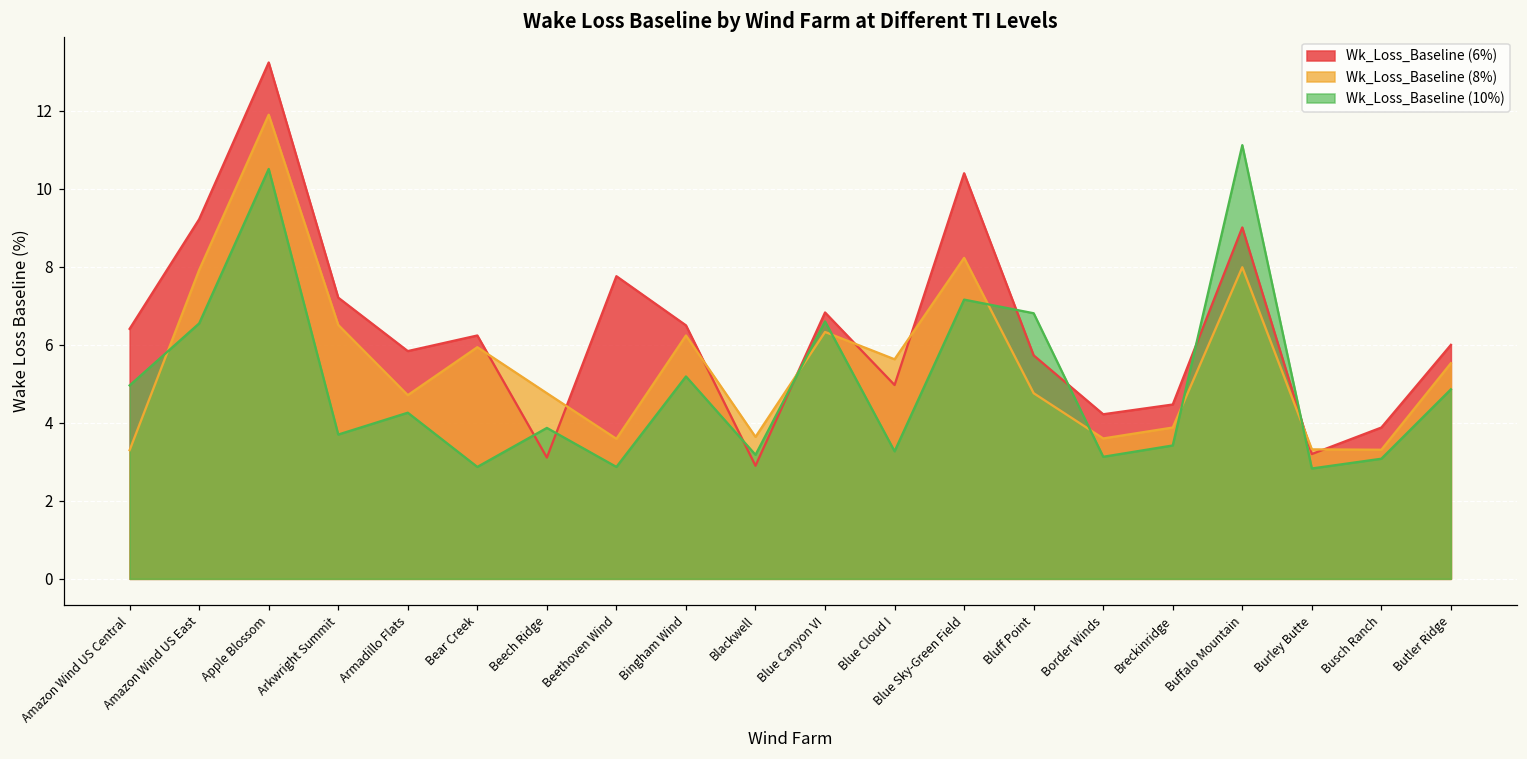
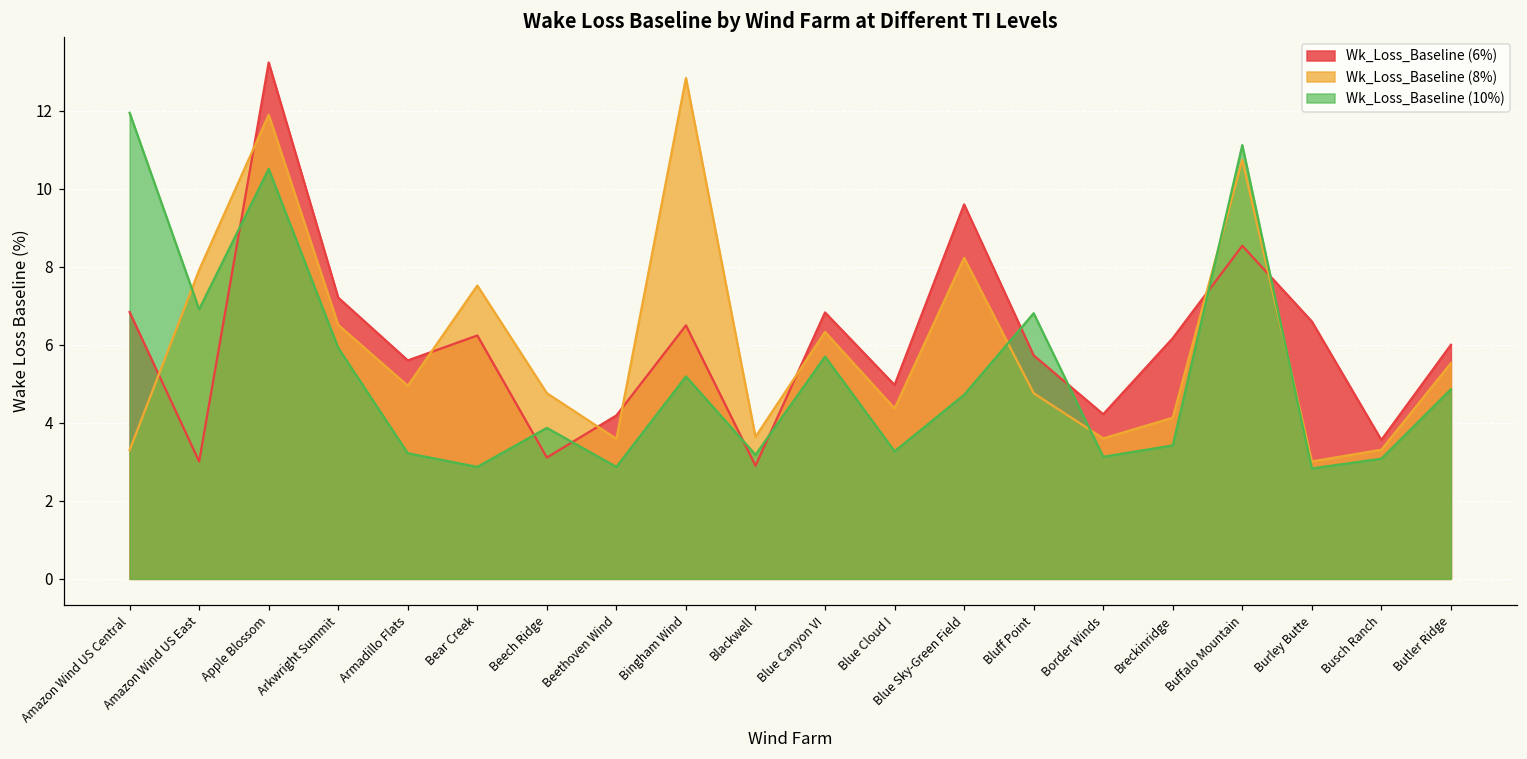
  {
    "Wk_Loss_Baseline (6%)": {
-     "Amazon Wind US Central": 6.4,
-     "Amazon Wind US East": 9.2,
+     "Amazon Wind US Central": 6.8,
+     "Amazon Wind US East": 3.0,
      "Apple Blossom": 13.2,
      "Arkwright Summit": 7.2,
-     "Armadillo Flats": 5.8,
+     "Armadillo Flats": 5.6,
      "Bear Creek": 6.2,
      "Beech Ridge": 3.1,
-     "Beethoven Wind": 7.8,
+     "Beethoven Wind": 4.2,
      "Bingham Wind": 6.5,
      "Blackwell": 2.9,
      "Blue Canyon VI": 6.8,
      "Blue Cloud I": 5.0,
-     "Blue Sky-Green Field": 10.4,
+     "Blue Sky-Green Field": 9.6,
      "Bluff Point": 5.7,
      "Border Winds": 4.2,
-     "Breckinridge": 4.5,
-     "Buffalo Mountain": 9.0,
-     "Burley Butte": 3.2,
-     "Busch Ranch": 3.9,
+     "Breckinridge": 6.2,
+     "Buffalo Mountain": 8.5,
+     "Burley Butte": 6.6,
+     "Busch Ranch": 3.6,
      "Butler Ridge": 6.0
    },
    "Wk_Loss_Baseline (8%)": {
      "Amazon Wind US Central": 3.3,
      "Amazon Wind US East": 7.9,
      "Apple Blossom": 11.9,
      "Arkwright Summit": 6.5,
-     "Armadillo Flats": 4.7,
-     "Bear Creek": 5.9,
+     "Armadillo Flats": 5.0,
+     "Bear Creek": 7.5,
      "Beech Ridge": 4.8,
      "Beethoven Wind": 3.6,
-     "Bingham Wind": 6.2,
+     "Bingham Wind": 12.8,
      "Blackwell": 3.6,
      "Blue Canyon VI": 6.3,
-     "Blue Cloud I": 5.6,
+     "Blue Cloud I": 4.4,
      "Blue Sky-Green Field": 8.2,
      "Bluff Point": 4.8,
      "Border Winds": 3.6,
-     "Breckinridge": 3.9,
-     "Buffalo Mountain": 8.0,
-     "Burley Butte": 3.3,
+     "Breckinridge": 4.1,
+     "Buffalo Mountain": 10.7,
+     "Burley Butte": 3.0,
      "Busch Ranch": 3.3,
      "Butler Ridge": 5.5
    },
    "Wk_Loss_Baseline (10%)": {
-     "Amazon Wind US Central": 5.0,
-     "Amazon Wind US East": 6.6,
+     "Amazon Wind US Central": 12.0,
+     "Amazon Wind US East": 6.9,
      "Apple Blossom": 10.5,
-     "Arkwright Summit": 3.7,
-     "Armadillo Flats": 4.3,
+     "Arkwright Summit": 5.9,
+     "Armadillo Flats": 3.2,
      "Bear Creek": 2.9,
      "Beech Ridge": 3.9,
      "Beethoven Wind": 2.9,
      "Bingham Wind": 5.2,
      "Blackwell": 3.2,
-     "Blue Canyon VI": 6.6,
+     "Blue Canyon VI": 5.7,
      "Blue Cloud I": 3.3,
-     "Blue Sky-Green Field": 7.2,
+     "Blue Sky-Green Field": 4.7,
      "Bluff Point": 6.8,
      "Border Winds": 3.1,
      "Breckinridge": 3.4,
      "Buffalo Mountain": 11.1,
      "Burley Butte": 2.8,
      "Busch Ranch": 3.1,
      "Butler Ridge": 4.9
    }
  }
